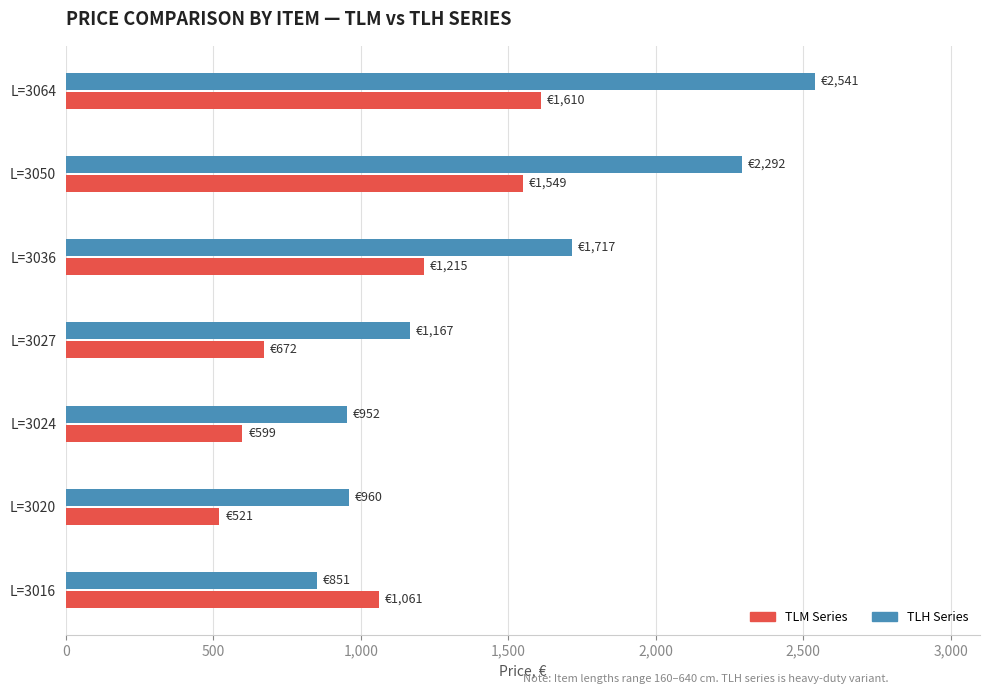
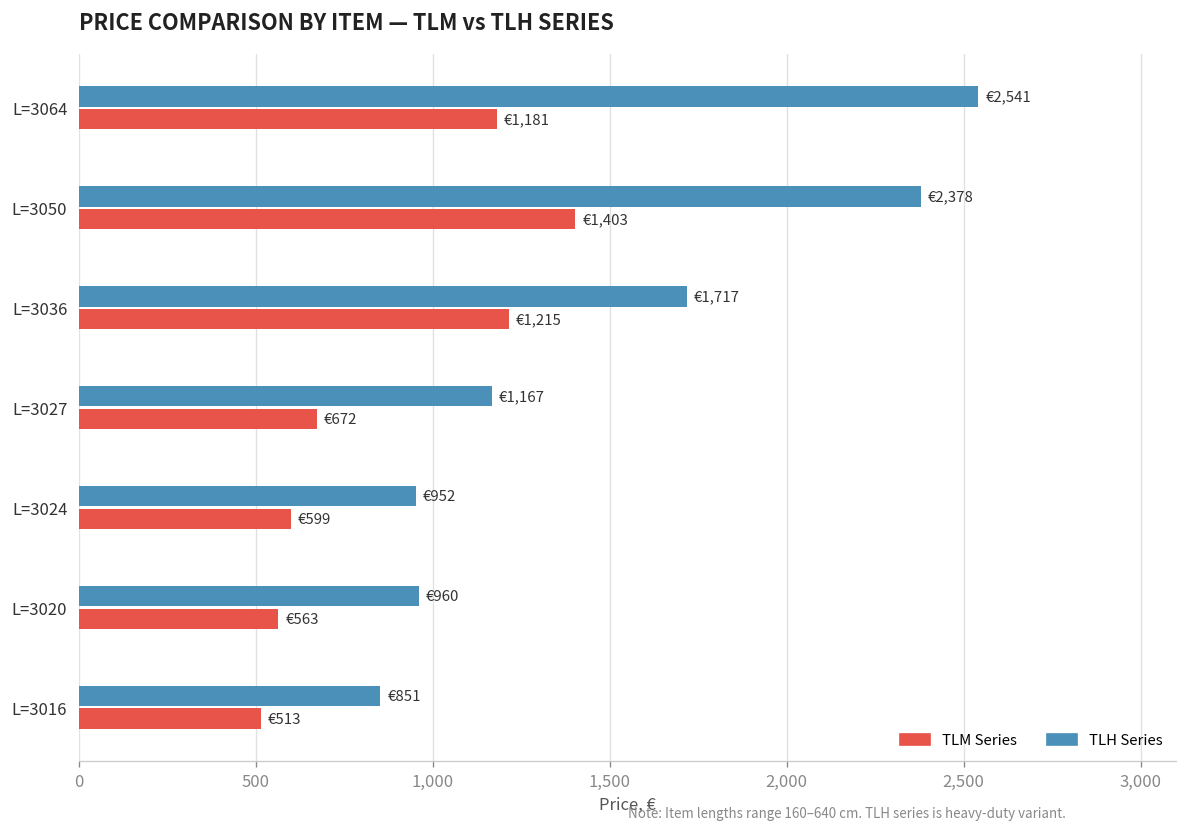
  {
    "TLM Series": {
-     "L=3064": "€1,610",
-     "L=3050": "€1,549",
+     "L=3064": "€1,181",
+     "L=3050": "€1,403",
      "L=3036": "€1,215",
      "L=3027": "€672",
      "L=3024": "€599",
-     "L=3020": "€521",
-     "L=3016": "€1,061"
+     "L=3020": "€563",
+     "L=3016": "€513"
    },
    "TLH Series": {
      "L=3064": "€2,541",
-     "L=3050": "€2,292",
+     "L=3050": "€2,378",
      "L=3036": "€1,717",
      "L=3027": "€1,167",
      "L=3024": "€952",
      "L=3020": "€960",
      "L=3016": "€851"
    }
  }
